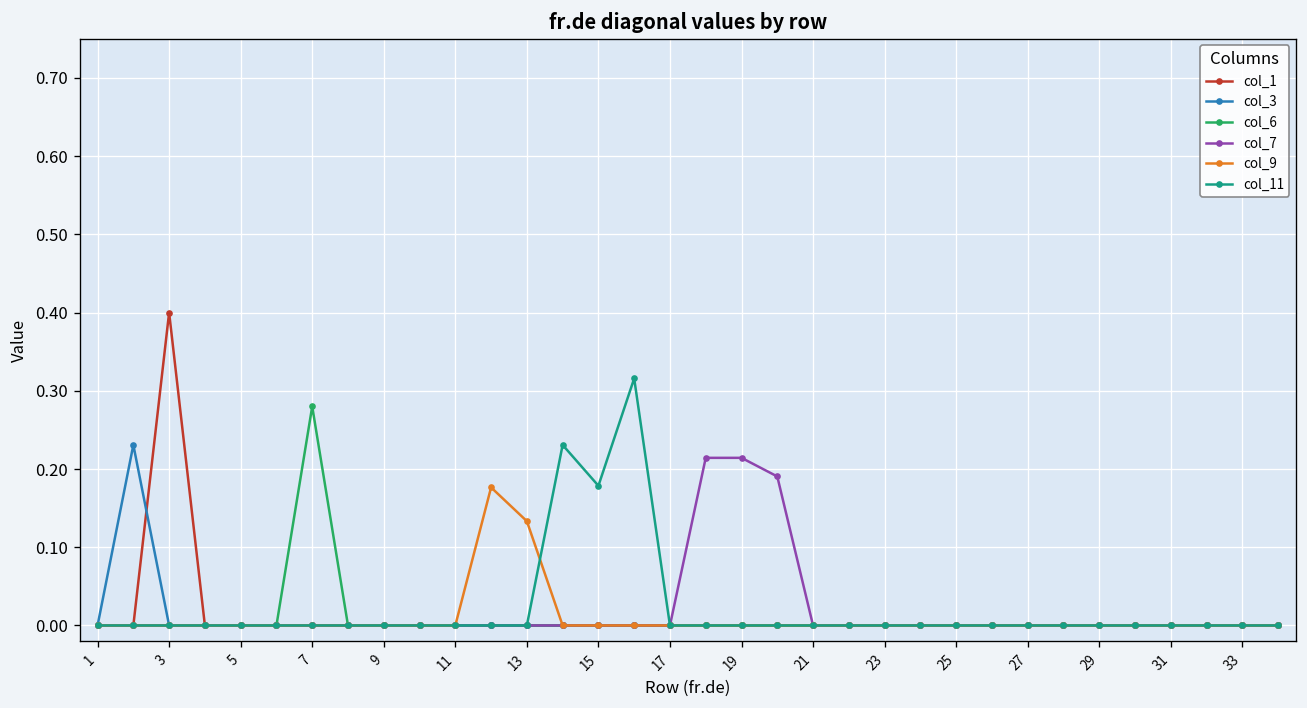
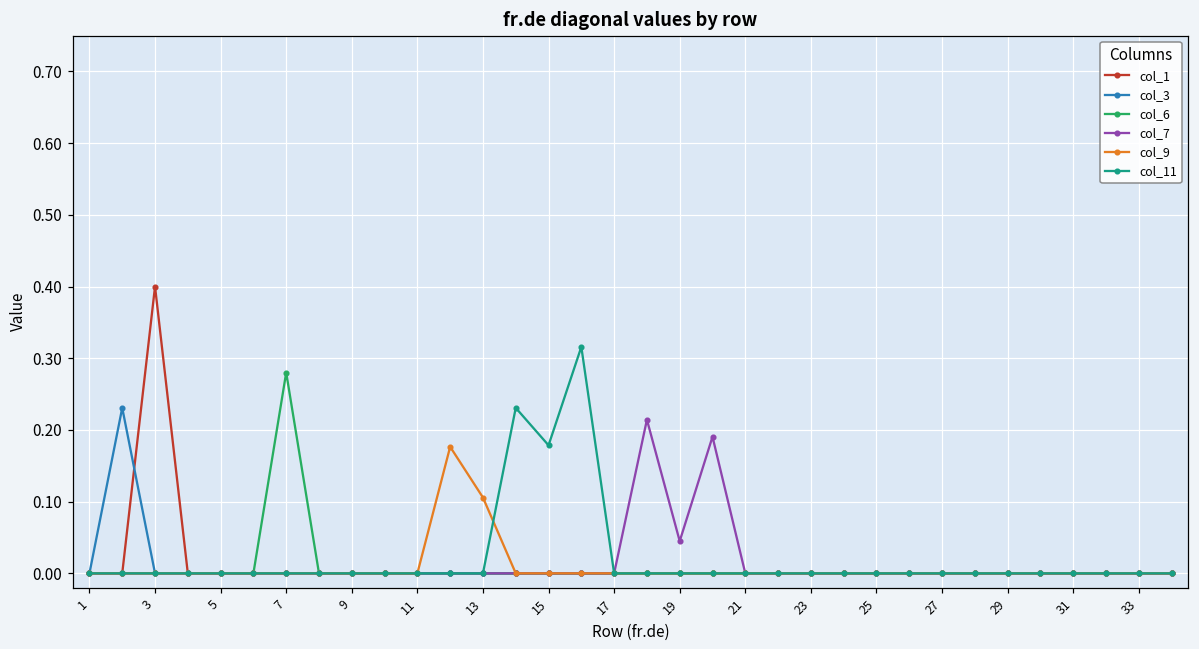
  {
    "col_1": {
      "3": 0.40
    },
    "col_7": {
-     "19": 0.21
+     "19": 0.04
    },
    "col_9": {
-     "13": 0.13
+     "13": 0.11
    }
  }
